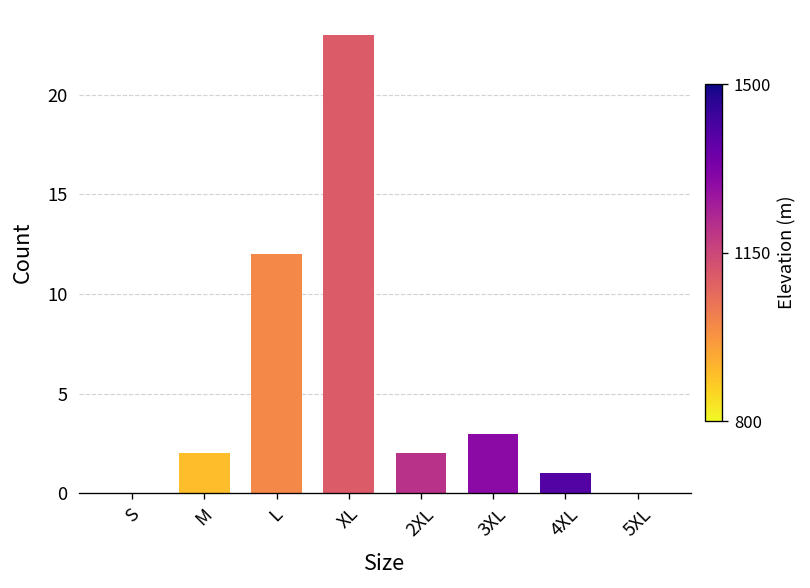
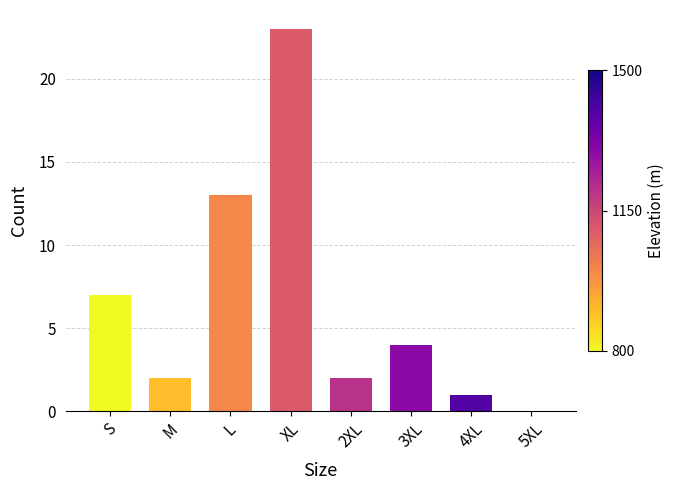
  {
-   "S": 0,
+   "S": 7,
    "M": 2,
-   "L": 12,
+   "L": 13,
    "XL": 23,
    "2XL": 2,
-   "3XL": 3,
+   "3XL": 4,
    "4XL": 1,
    "5XL": 0
  }
